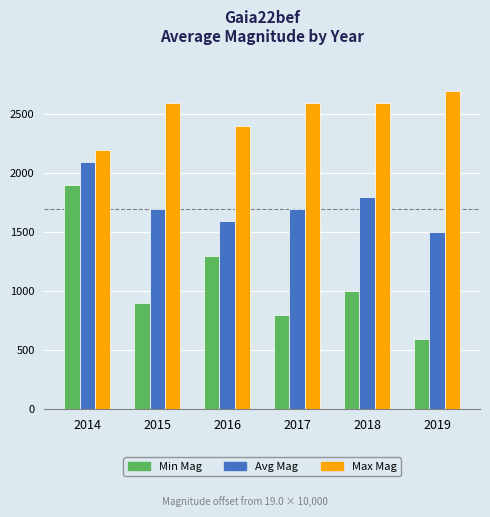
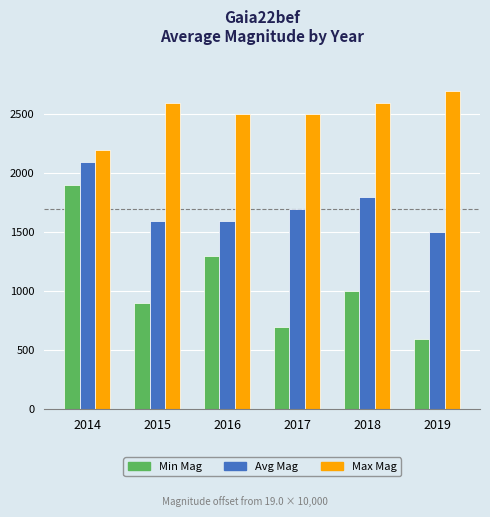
  {
    "Min Mag": {
      "2014": 1900,
      "2015": 900,
      "2016": 1300,
-     "2017": 800,
+     "2017": 700,
      "2018": 1000,
      "2019": 600
    },
    "Avg Mag": {
      "2014": 2100,
-     "2015": 1700,
+     "2015": 1600,
      "2016": 1600,
      "2017": 1700,
      "2018": 1800,
      "2019": 1500
    },
    "Max Mag": {
      "2014": 2200,
      "2015": 2600,
-     "2016": 2400,
-     "2017": 2600,
+     "2016": 2500,
+     "2017": 2500,
      "2018": 2600,
      "2019": 2700
    }
  }
